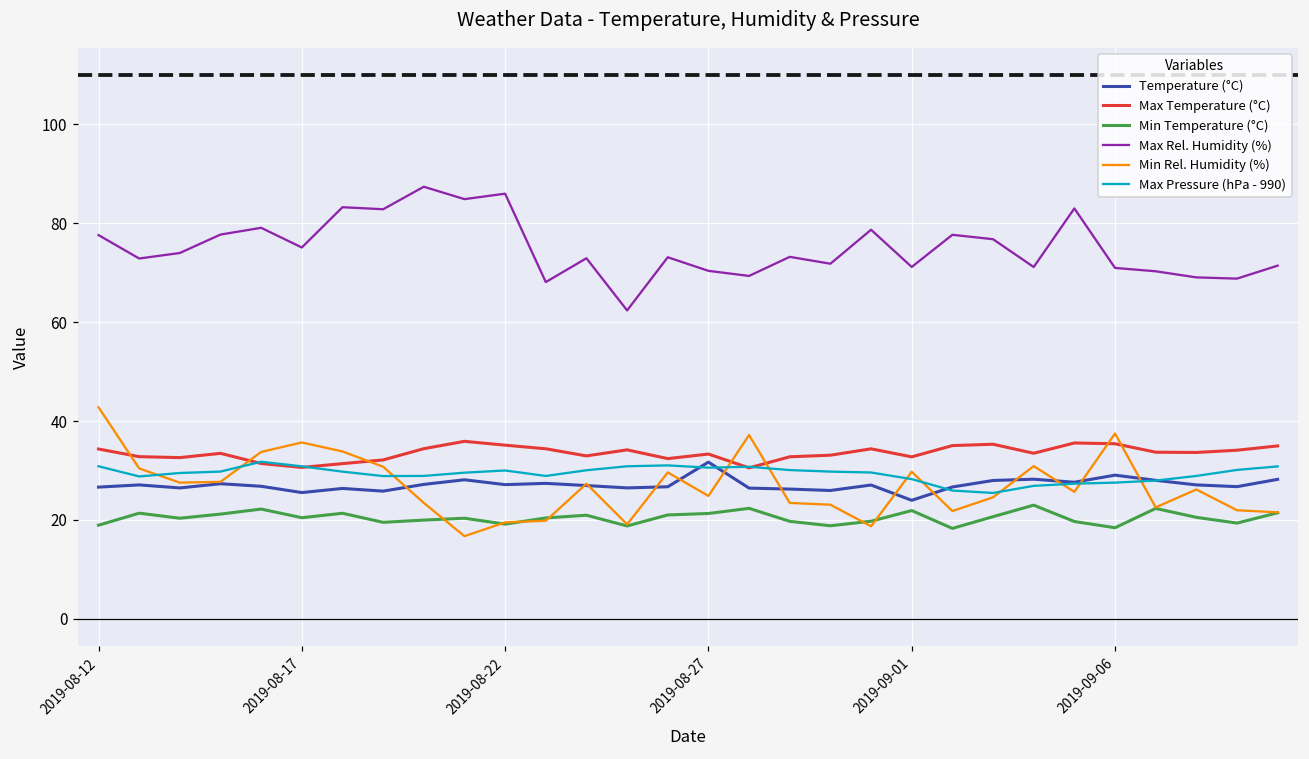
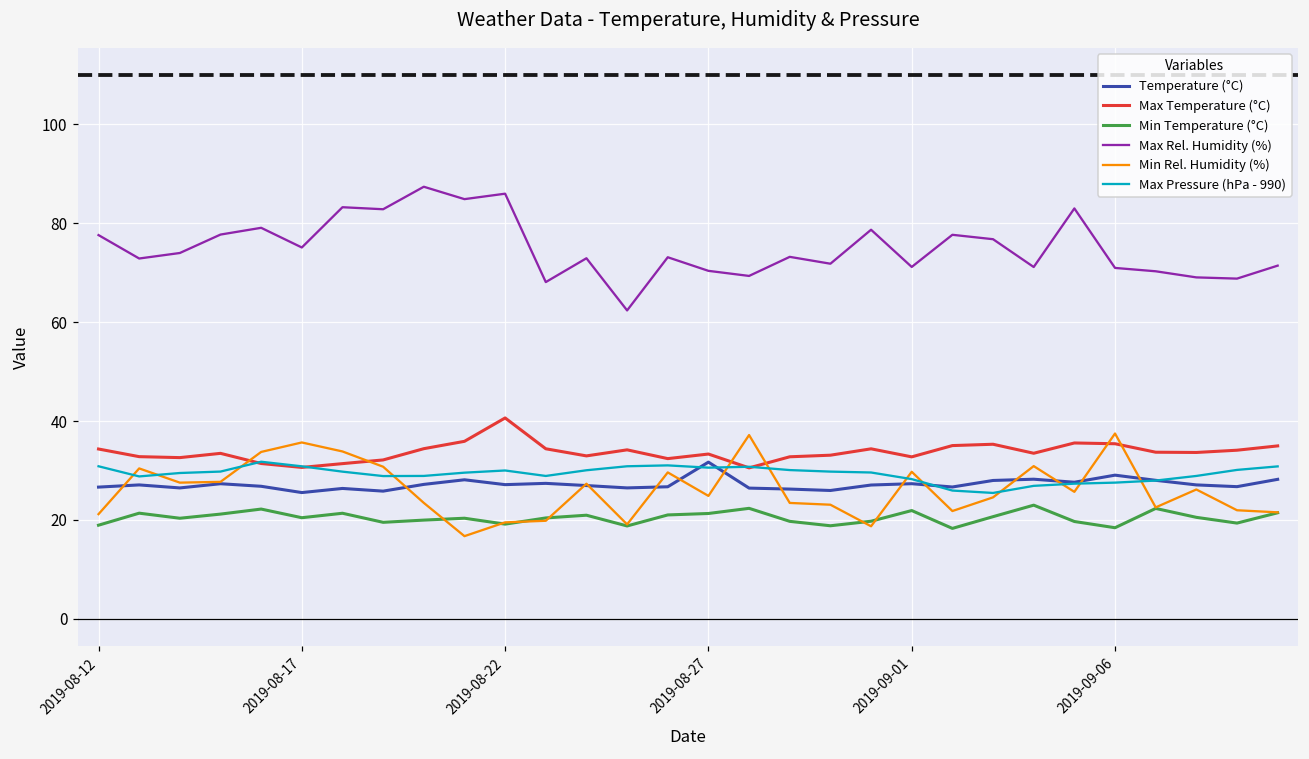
  {
    "Temperature (°C)": {
      "2019-08-12": 27,
      "2019-08-17": 26,
      "2019-08-22": 27,
      "2019-08-27": 32,
-     "2019-09-01": 24,
+     "2019-09-01": 27,
      "2019-09-06": 29
    },
    "Max Temperature (°C)": {
      "2019-08-12": 34,
-     "2019-08-22": 35,
+     "2019-08-22": 41,
      "2019-08-27": 33,
      "2019-09-01": 33,
      "2019-09-06": 35
    },
    "Min Temperature (°C)": {
      "2019-08-12": 19,
      "2019-08-17": 20,
      "2019-08-27": 21,
      "2019-09-01": 22,
      "2019-09-06": 18
    },
    "Max Rel. Humidity (%)": {
      "2019-08-12": 78,
      "2019-08-17": 75,
      "2019-08-22": 86,
      "2019-08-27": 70,
      "2019-09-01": 71,
      "2019-09-06": 71
    },
    "Min Rel. Humidity (%)": {
-     "2019-08-12": 43,
+     "2019-08-12": 21,
      "2019-08-17": 36,
      "2019-08-27": 25,
      "2019-09-01": 30,
      "2019-09-06": 37
    },
    "Max Pressure (hPa - 990)": {
      "2019-08-12": 31,
      "2019-08-22": 30,
      "2019-08-27": 31,
      "2019-09-01": 28,
      "2019-09-06": 28
    }
  }
